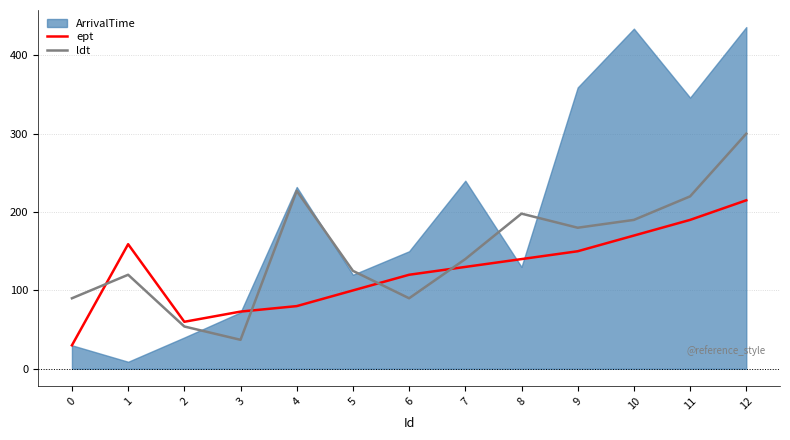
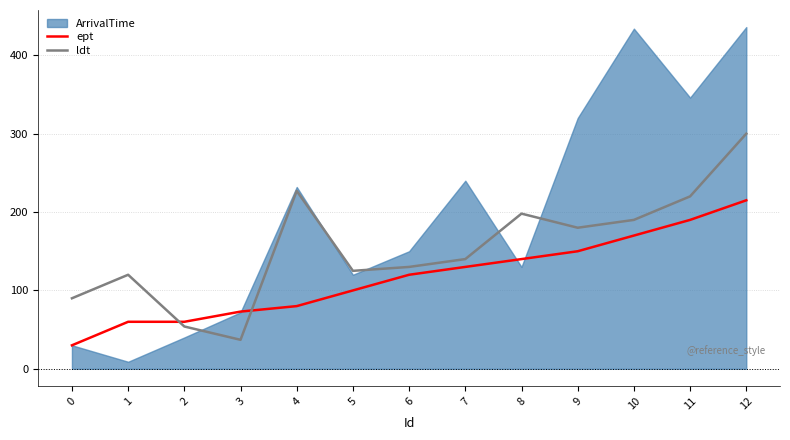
  {
    "ept": {
-     "1": 160,
+     "1": 60,
      "2": 60,
      "4": 80,
      "5": 100,
      "6": 120,
      "7": 130,
      "8": 140,
      "9": 150,
      "10": 170,
      "11": 190,
      "12": 220
    },
    "ArrivalTime": {
      "1": 10,
      "2": 40,
      "4": 230,
      "5": 120,
      "6": 150,
      "7": 240,
      "8": 130,
-     "9": 360,
+     "9": 320,
      "10": 430,
      "11": 350,
      "12": 440
    },
    "ldt": {
      "0": 90,
      "1": 120,
      "2": 50,
      "3": 40,
      "4": 230,
      "5": 130,
-     "6": 90,
+     "6": 130,
      "7": 140,
      "8": 200,
      "9": 180,
      "10": 190,
      "11": 220,
      "12": 300
    }
  }
